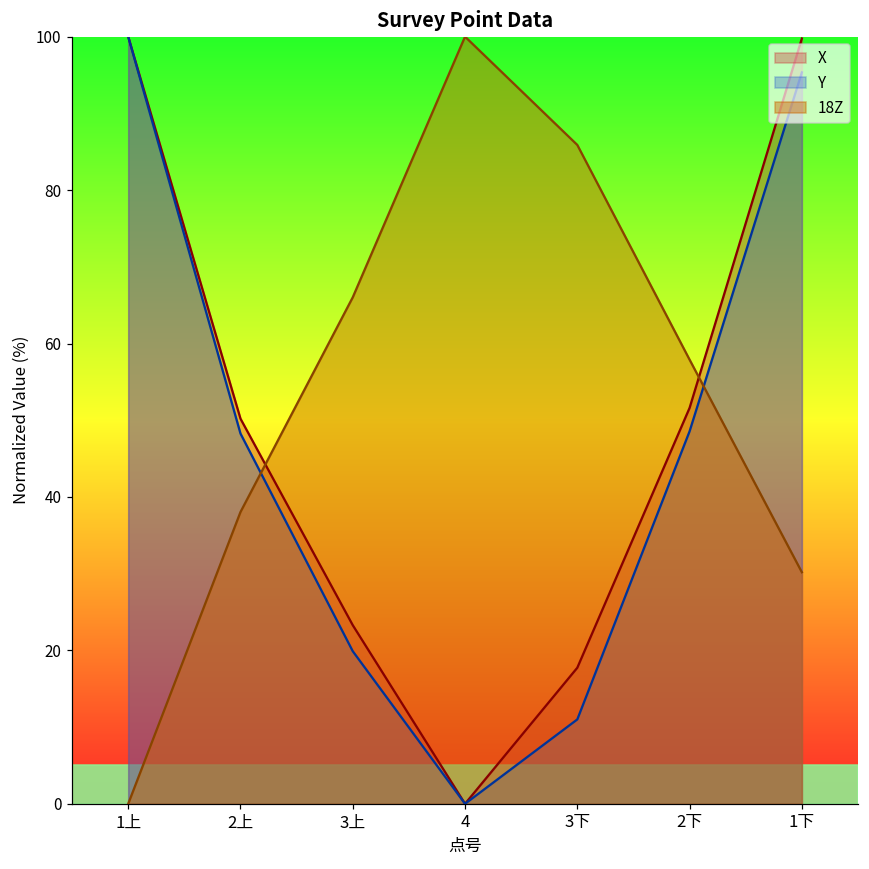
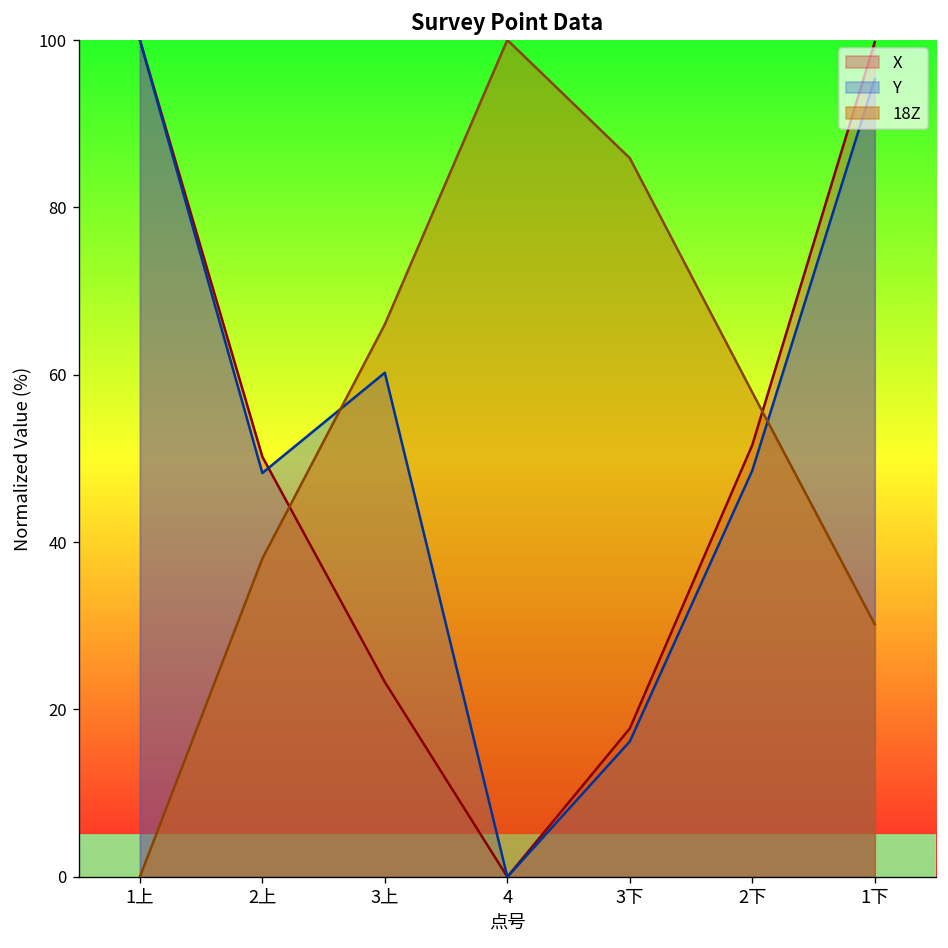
  {
    "X": {
      "2上": 50,
      "3上": 23,
      "3下": 18,
      "2下": 52,
      "1下": 100
    },
    "Y": {
      "2上": 48,
-     "3上": 20,
-     "3下": 11,
+     "3上": 60,
+     "3下": 16,
      "2下": 49
    },
    "18Z": {
      "2上": 38,
      "3上": 66,
      "4": 100,
      "3下": 86,
      "2下": 58,
      "1下": 30
    }
  }
